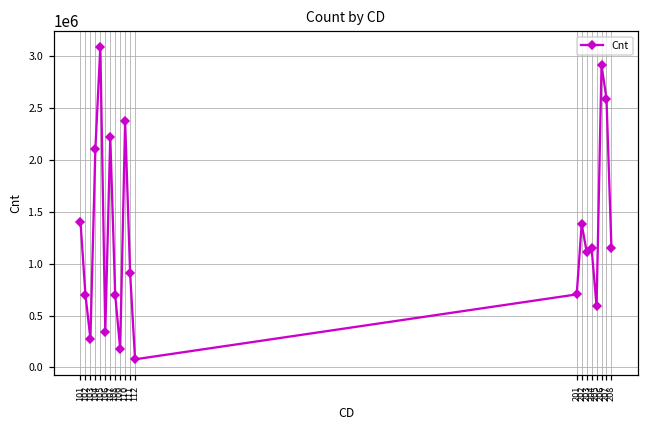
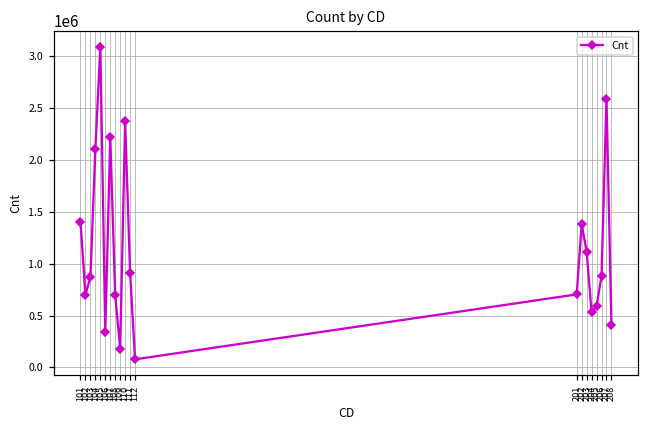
  {
    "101": 1400000,
    "102": 700000,
-   "103": 300000,
+   "103": 900000,
    "104": 2100000,
    "105": 3100000,
    "106": 300000,
    "107": 2200000,
    "108": 700000,
    "109": 200000,
    "110": 2400000,
    "111": 900000,
    "112": 100000,
    "201": 700000,
    "202": 1400000,
    "203": 1100000,
-   "204": 1100000,
+   "204": 500000,
    "205": 600000,
-   "206": 2900000,
+   "206": 900000,
    "207": 2600000,
-   "208": 1100000
+   "208": 400000
  }
